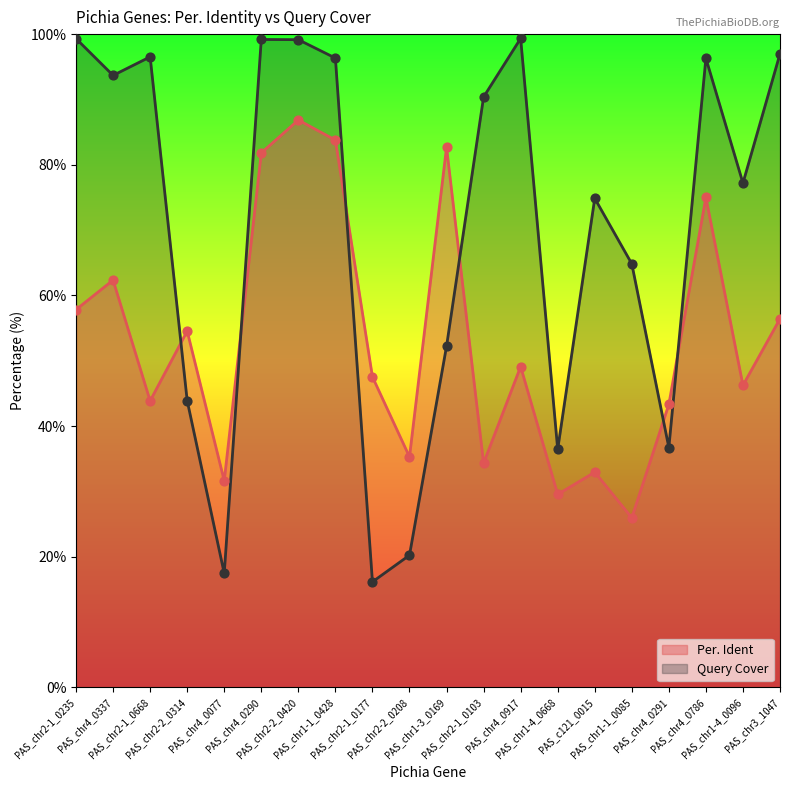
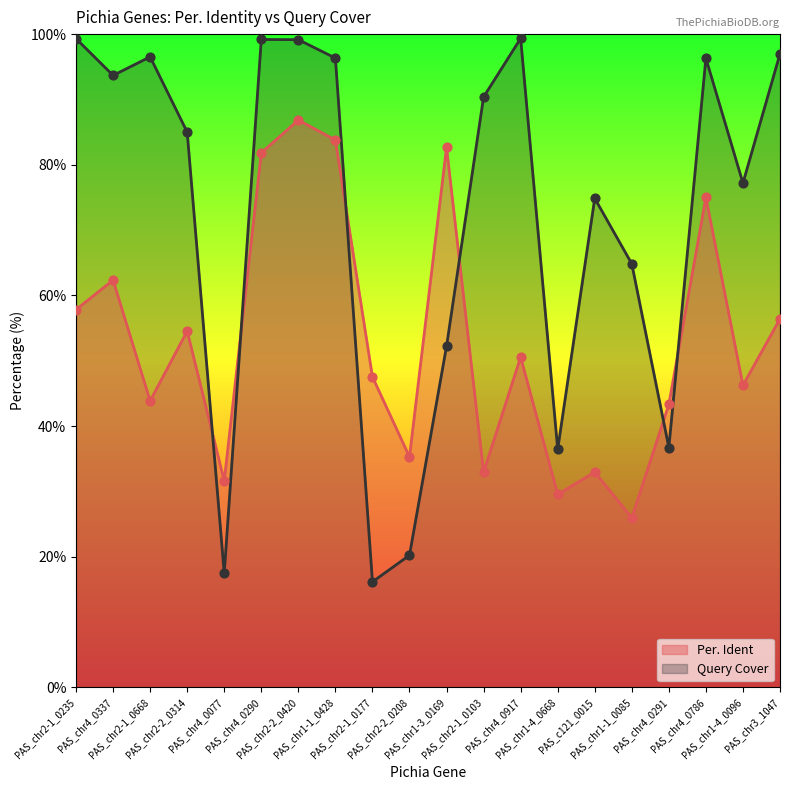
  {
    "Per. Ident": {
      "PAS_chr2-1_0235": "58%",
      "PAS_chr4_0337": "62%",
      "PAS_chr2-1_0668": "44%",
      "PAS_chr2-2_0314": "55%",
      "PAS_chr4_0077": "32%",
      "PAS_chr4_0290": "82%",
      "PAS_chr2-2_0420": "87%",
      "PAS_chr1-1_0428": "84%",
      "PAS_chr2-1_0177": "48%",
      "PAS_chr2-2_0208": "35%",
      "PAS_chr1-3_0169": "83%",
-     "PAS_chr2-1_0103": "34%",
-     "PAS_chr4_0917": "49%",
+     "PAS_chr2-1_0103": "33%",
+     "PAS_chr4_0917": "51%",
      "PAS_chr1-4_0668": "30%",
      "PAS_c121_0015": "33%",
      "PAS_chr1-1_0085": "26%",
      "PAS_chr4_0291": "43%",
      "PAS_chr4_0786": "75%",
      "PAS_chr1-4_0096": "46%",
      "PAS_chr3_1047": "56%"
    },
    "Query Cover": {
      "PAS_chr2-1_0235": "99%",
      "PAS_chr4_0337": "94%",
      "PAS_chr2-1_0668": "97%",
-     "PAS_chr2-2_0314": "44%",
+     "PAS_chr2-2_0314": "85%",
      "PAS_chr4_0077": "17%",
      "PAS_chr4_0290": "99%",
      "PAS_chr2-2_0420": "99%",
      "PAS_chr1-1_0428": "96%",
      "PAS_chr2-1_0177": "16%",
      "PAS_chr2-2_0208": "20%",
      "PAS_chr1-3_0169": "52%",
      "PAS_chr2-1_0103": "90%",
      "PAS_chr4_0917": "99%",
      "PAS_chr1-4_0668": "36%",
      "PAS_c121_0015": "75%",
      "PAS_chr1-1_0085": "65%",
      "PAS_chr4_0291": "37%",
      "PAS_chr4_0786": "96%",
      "PAS_chr1-4_0096": "77%",
      "PAS_chr3_1047": "97%"
    }
  }
